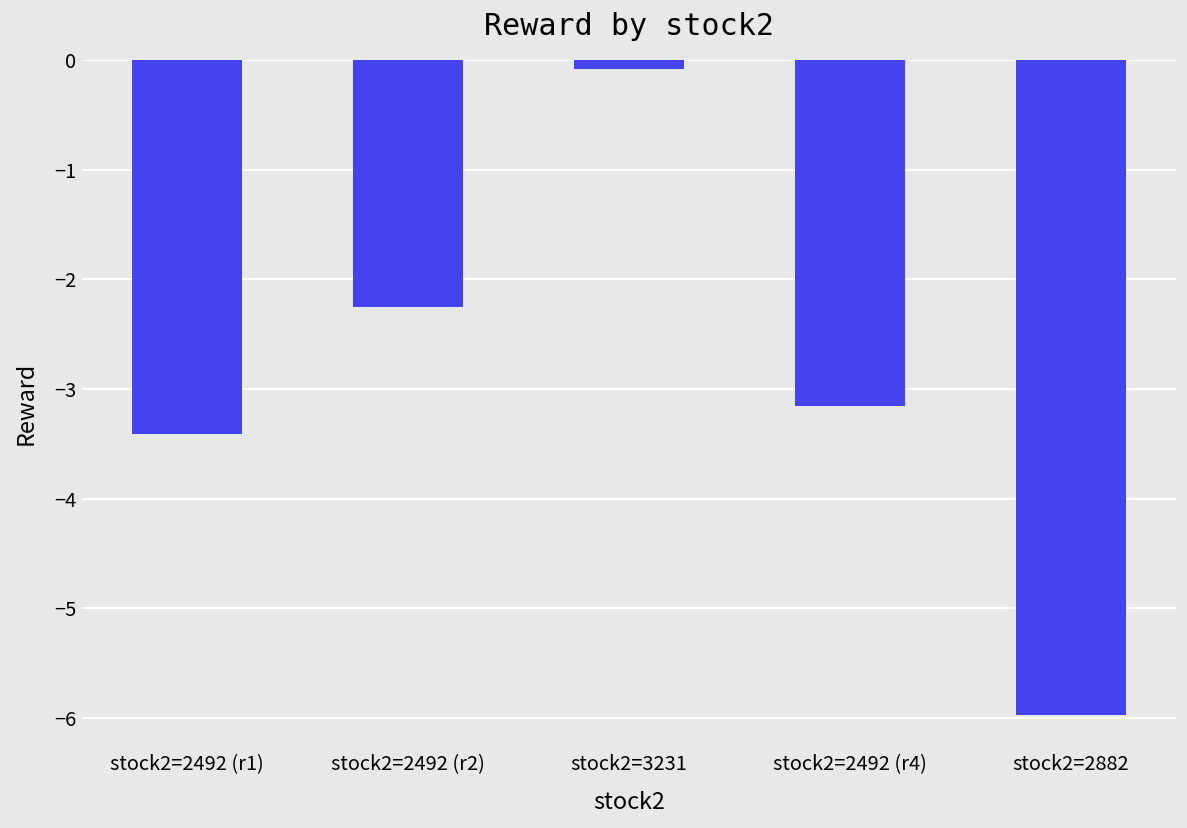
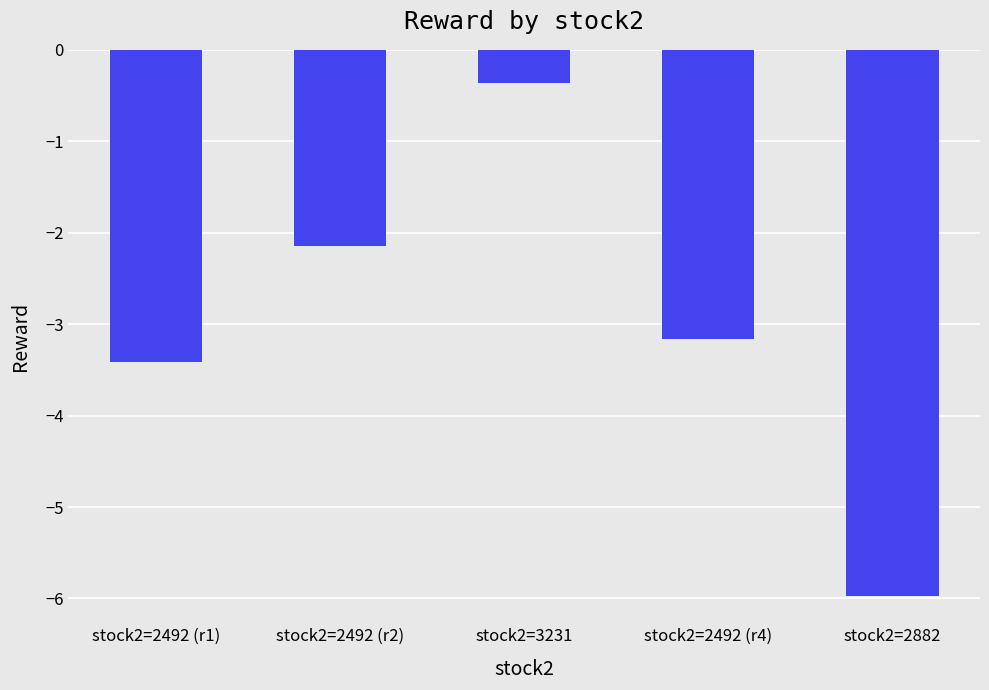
  {
    "stock2=2492 (r1)": -3.4,
-   "stock2=2492 (r2)": -2.3,
-   "stock2=3231": -0.1,
+   "stock2=2492 (r2)": -2.1,
+   "stock2=3231": -0.4,
    "stock2=2492 (r4)": -3.2,
    "stock2=2882": -6.0
  }
